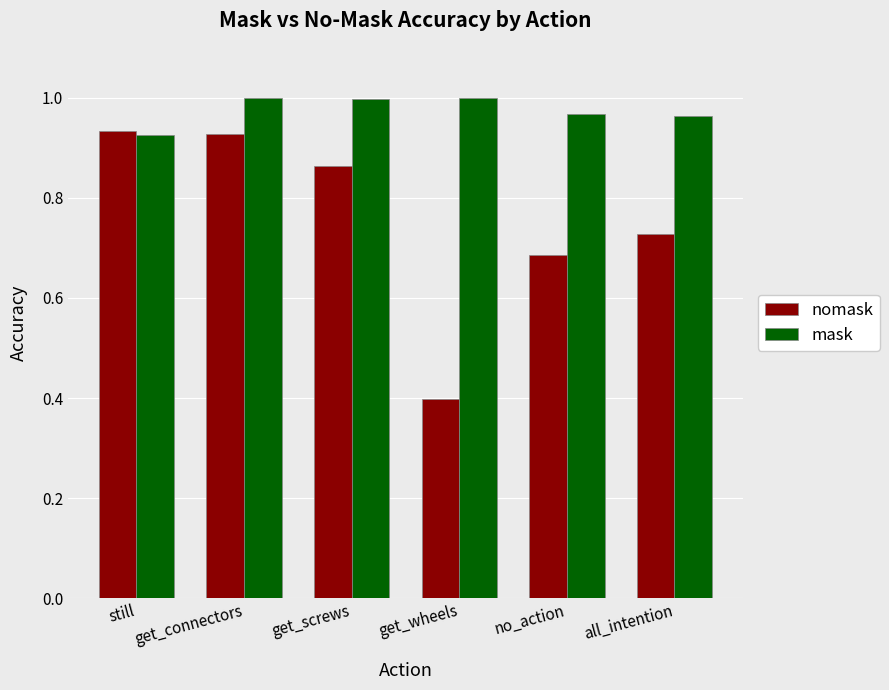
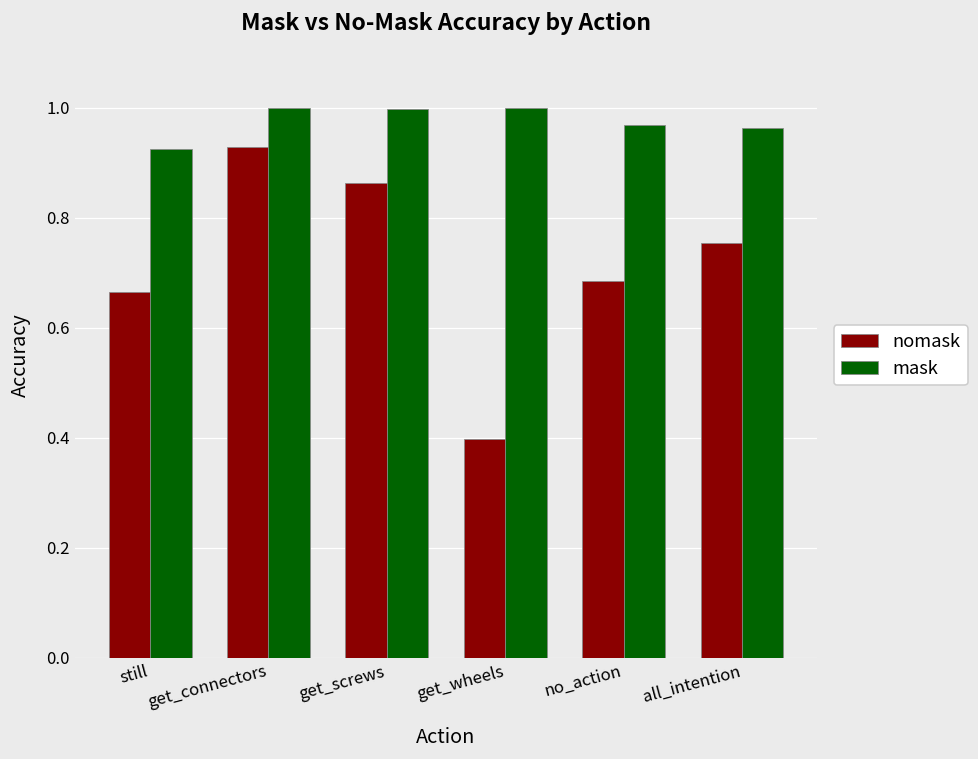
  {
    "nomask": {
-     "still": 0.93,
+     "still": 0.67,
      "get_connectors": 0.93,
      "get_screws": 0.86,
      "get_wheels": 0.40,
      "no_action": 0.69,
-     "all_intention": 0.73
+     "all_intention": 0.75
    },
    "mask": {
      "still": 0.92,
      "get_connectors": 1.00,
      "get_screws": 1.00,
      "get_wheels": 1.00,
      "no_action": 0.97,
      "all_intention": 0.96
    }
  }
